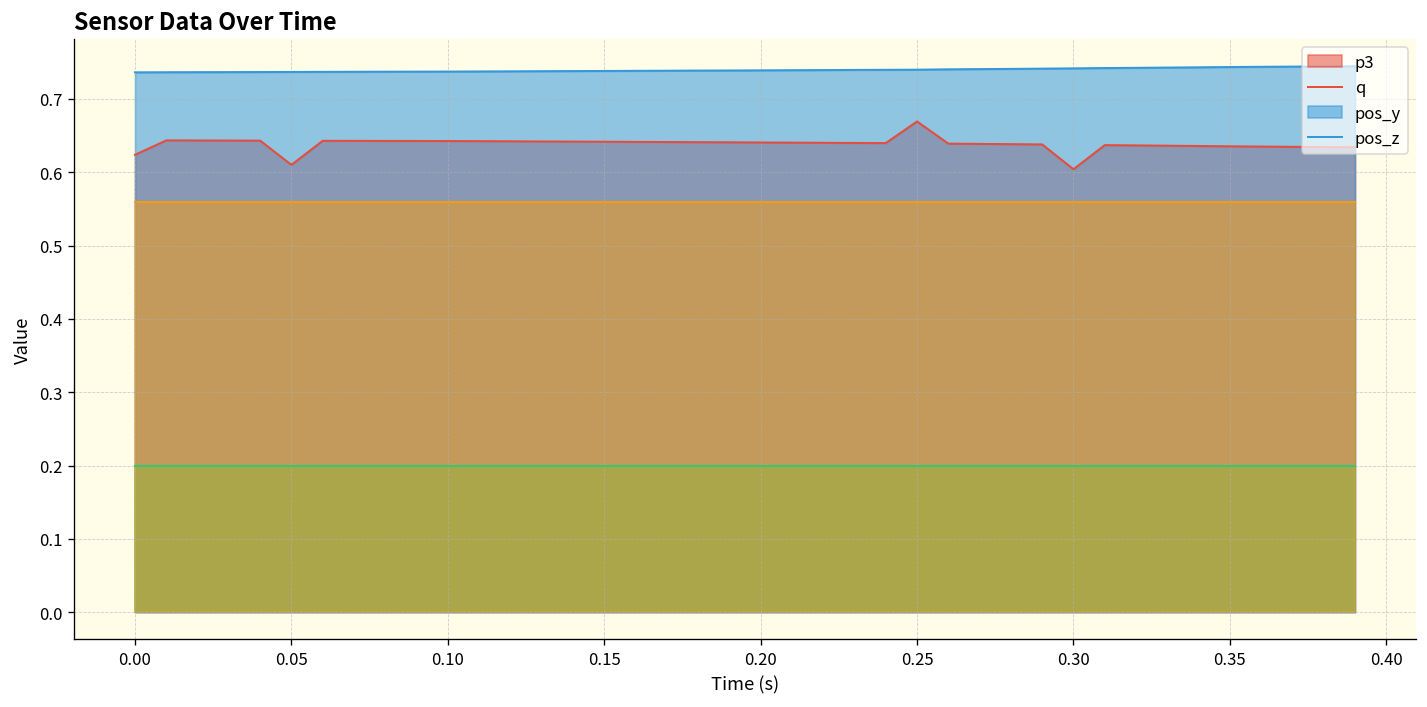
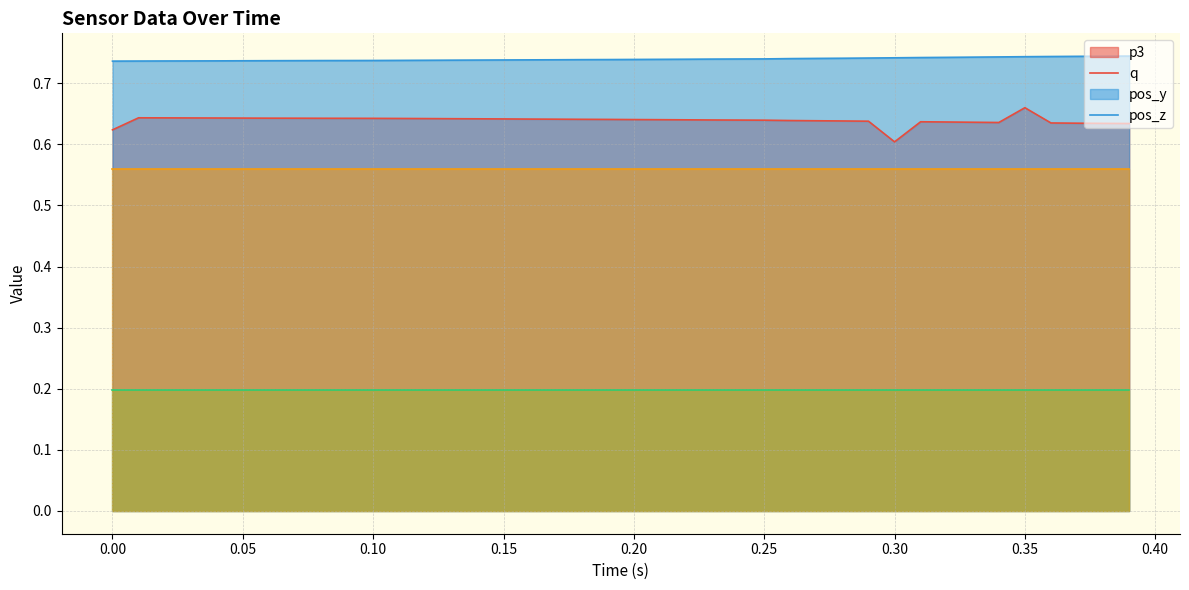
  {
    "p3": {
      "0.00": 0.62,
-     "0.05": 0.61,
+     "0.05": 0.64,
      "0.10": 0.64,
      "0.15": 0.64,
      "0.20": 0.64,
-     "0.25": 0.67,
+     "0.25": 0.64,
      "0.30": 0.60,
-     "0.35": 0.64
+     "0.35": 0.66
    }
  }
